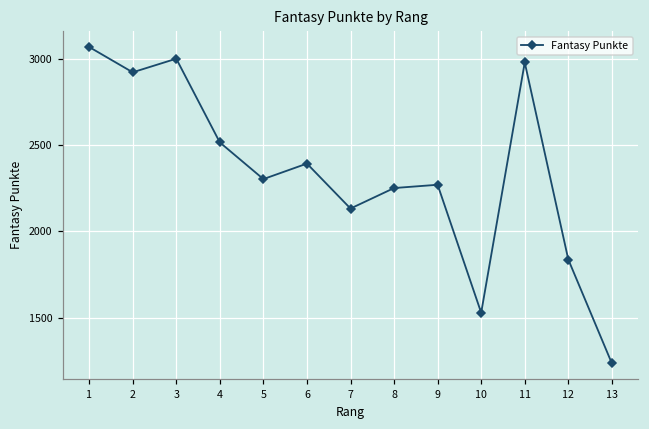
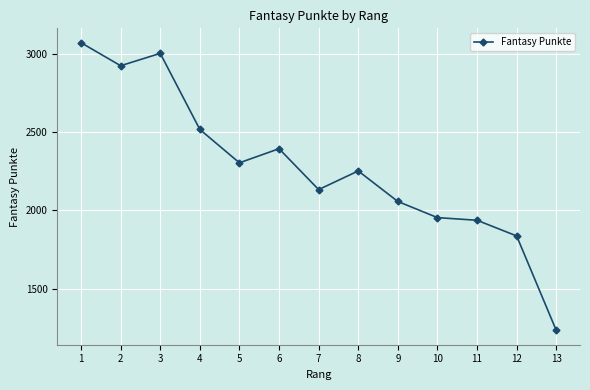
  {
    "1": 3070,
    "2": 2920,
    "3": 3000,
    "4": 2520,
    "5": 2300,
    "6": 2390,
    "7": 2130,
    "8": 2250,
-   "9": 2270,
-   "10": 1530,
-   "11": 2980,
+   "9": 2060,
+   "10": 1950,
+   "11": 1940,
    "12": 1840,
    "13": 1230
  }
